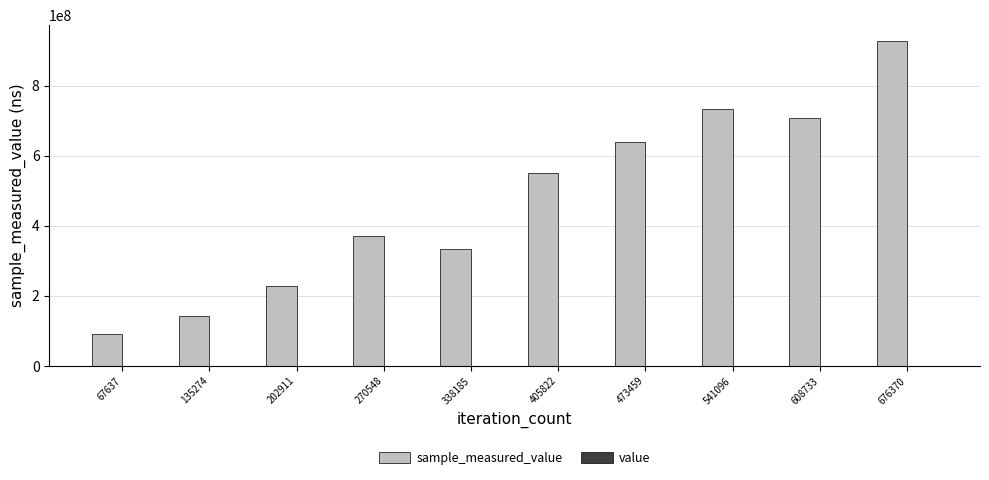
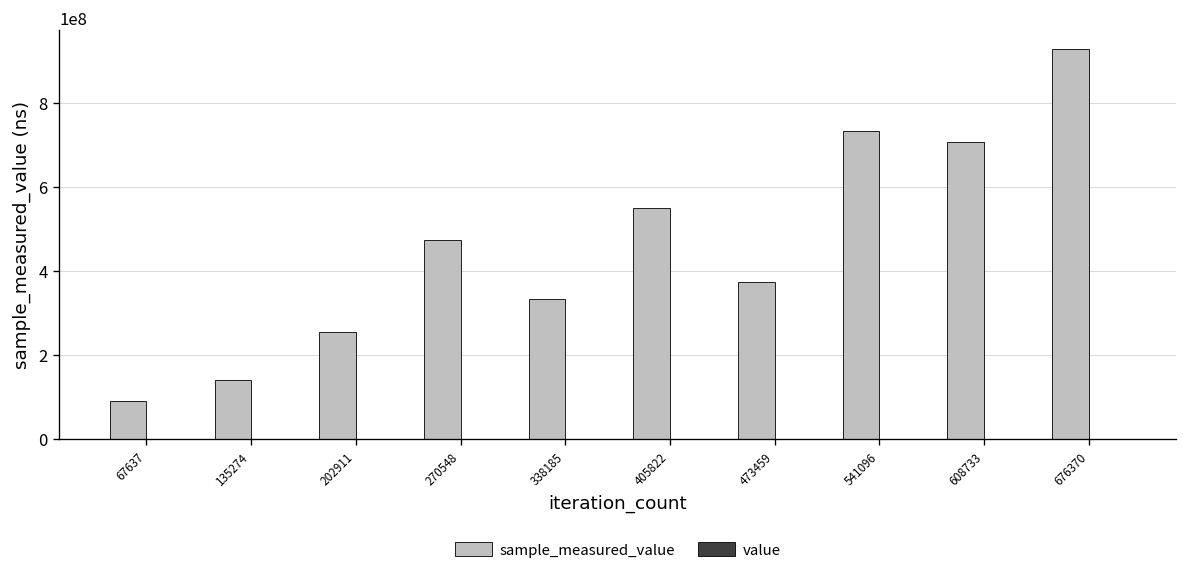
  {
    "sample_measured_value": {
      "67637": 90000000,
      "135274": 140000000,
-     "202911": 230000000,
-     "270548": 370000000,
+     "202911": 250000000,
+     "270548": 470000000,
      "338185": 330000000,
      "405822": 550000000,
-     "473459": 640000000,
+     "473459": 370000000,
      "541096": 730000000,
      "608733": 710000000,
      "676370": 930000000
    }
  }
